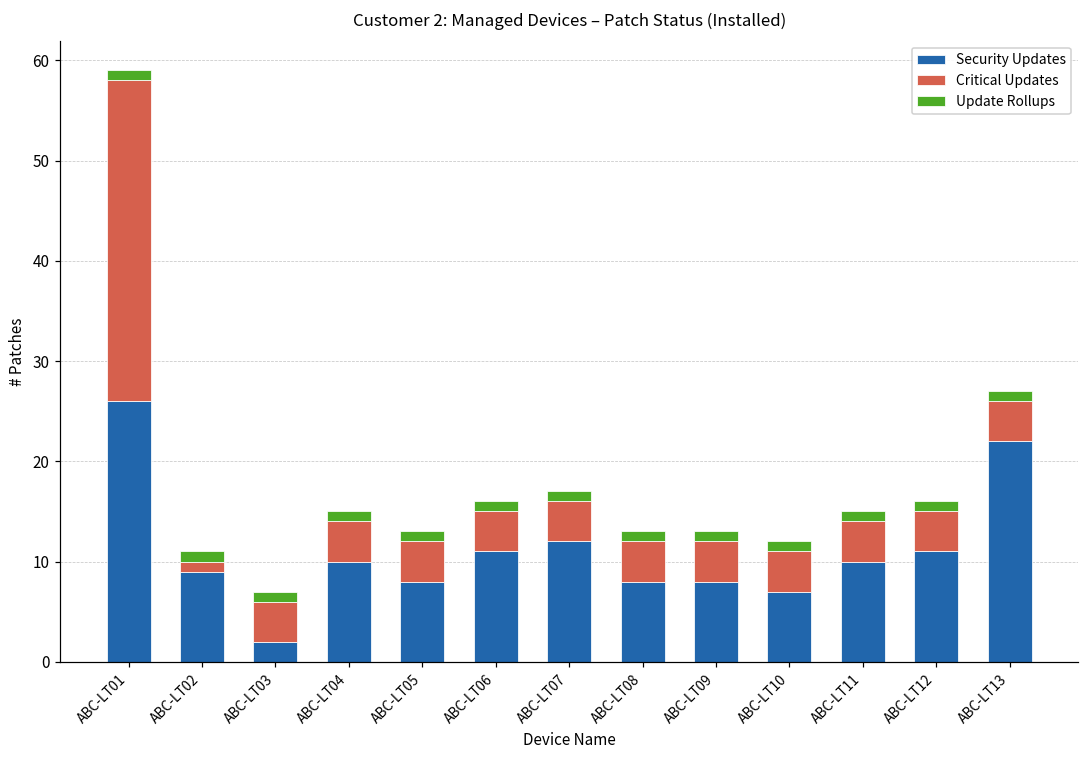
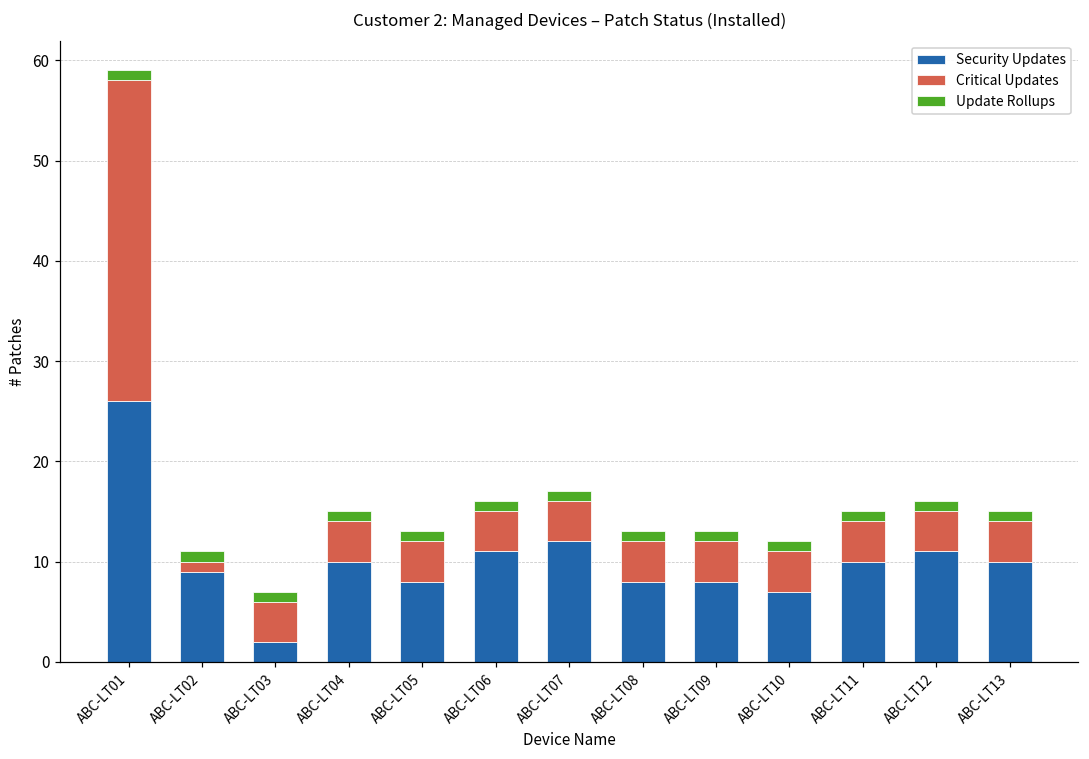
  {
    "Security Updates": {
      "ABC-LT01": 26,
      "ABC-LT02": 9,
      "ABC-LT03": 2,
      "ABC-LT04": 10,
      "ABC-LT05": 8,
      "ABC-LT06": 11,
      "ABC-LT07": 12,
      "ABC-LT08": 8,
      "ABC-LT09": 8,
      "ABC-LT10": 7,
      "ABC-LT11": 10,
      "ABC-LT12": 11,
-     "ABC-LT13": 22
+     "ABC-LT13": 10
    },
    "Critical Updates": {
      "ABC-LT01": 32,
      "ABC-LT02": 1,
      "ABC-LT03": 4,
      "ABC-LT04": 4,
      "ABC-LT05": 4,
      "ABC-LT06": 4,
      "ABC-LT07": 4,
      "ABC-LT08": 4,
      "ABC-LT09": 4,
      "ABC-LT10": 4,
      "ABC-LT11": 4,
      "ABC-LT12": 4,
      "ABC-LT13": 4
    },
    "Update Rollups": {
      "ABC-LT01": 1,
      "ABC-LT02": 1,
      "ABC-LT03": 1,
      "ABC-LT04": 1,
      "ABC-LT05": 1,
      "ABC-LT06": 1,
      "ABC-LT07": 1,
      "ABC-LT08": 1,
      "ABC-LT09": 1,
      "ABC-LT10": 1,
      "ABC-LT11": 1,
      "ABC-LT12": 1,
      "ABC-LT13": 1
    }
  }
